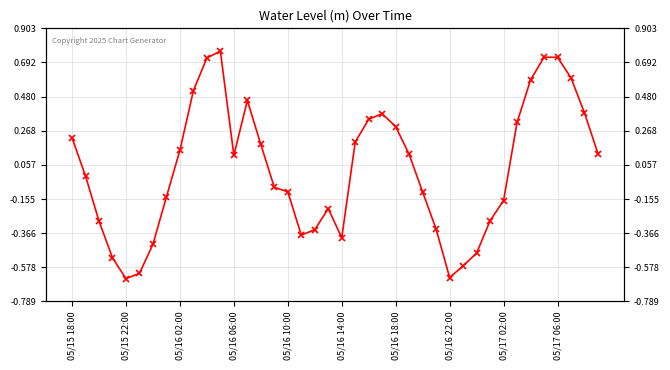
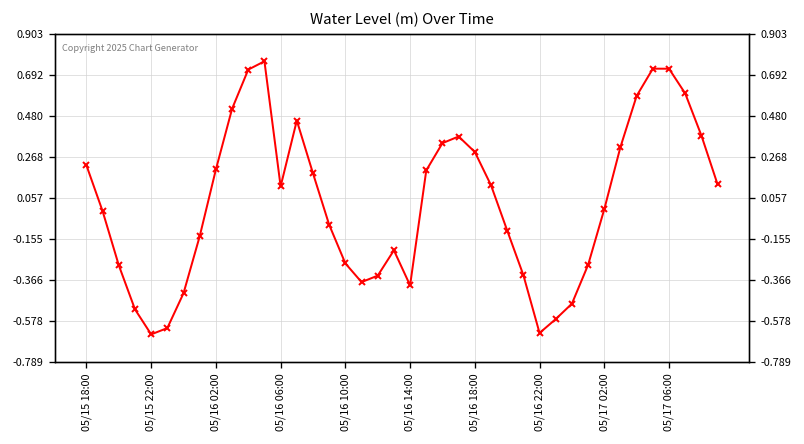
  {
    "05/15 18:00": 0.22,
    "05/15 22:00": -0.65,
-   "05/16 02:00": 0.15,
+   "05/16 02:00": 0.20,
    "05/16 06:00": 0.12,
-   "05/16 10:00": -0.11,
+   "05/16 10:00": -0.28,
    "05/16 14:00": -0.40,
    "05/16 18:00": 0.29,
    "05/16 22:00": -0.64,
-   "05/17 02:00": -0.16,
+   "05/17 02:00": 0.00,
    "05/17 06:00": 0.72
  }
